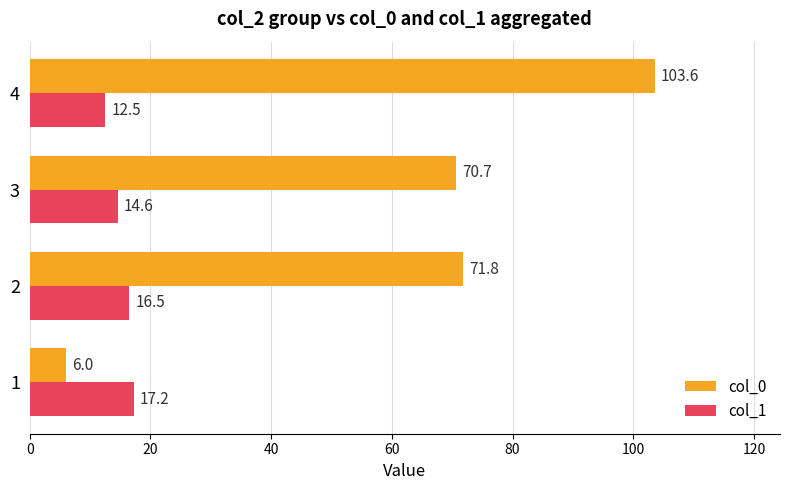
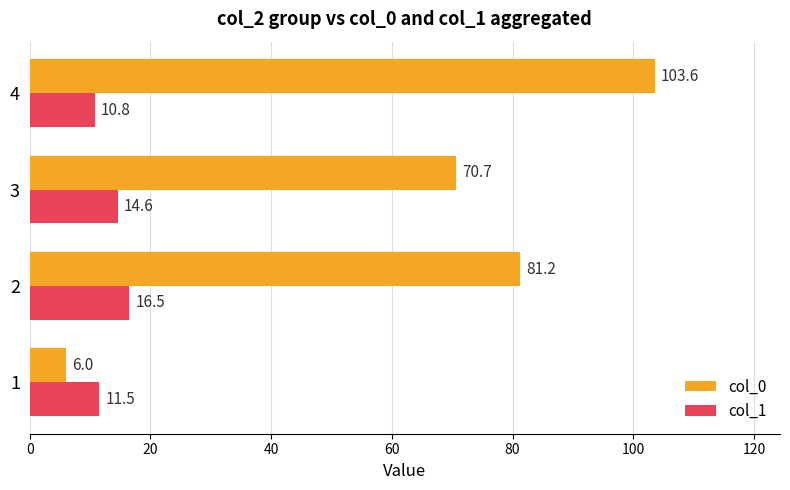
  {
    "col_0": {
      "4": 103.6,
      "3": 70.7,
-     "2": 71.8,
+     "2": 81.2,
      "1": 6.0
    },
    "col_1": {
-     "4": 12.5,
+     "4": 10.8,
      "3": 14.6,
      "2": 16.5,
-     "1": 17.2
+     "1": 11.5
    }
  }
